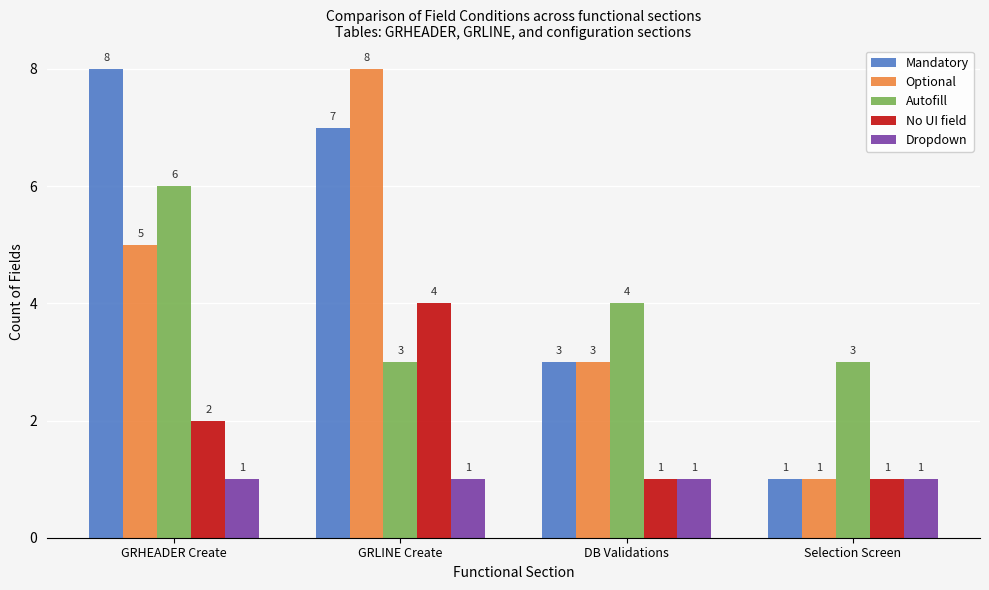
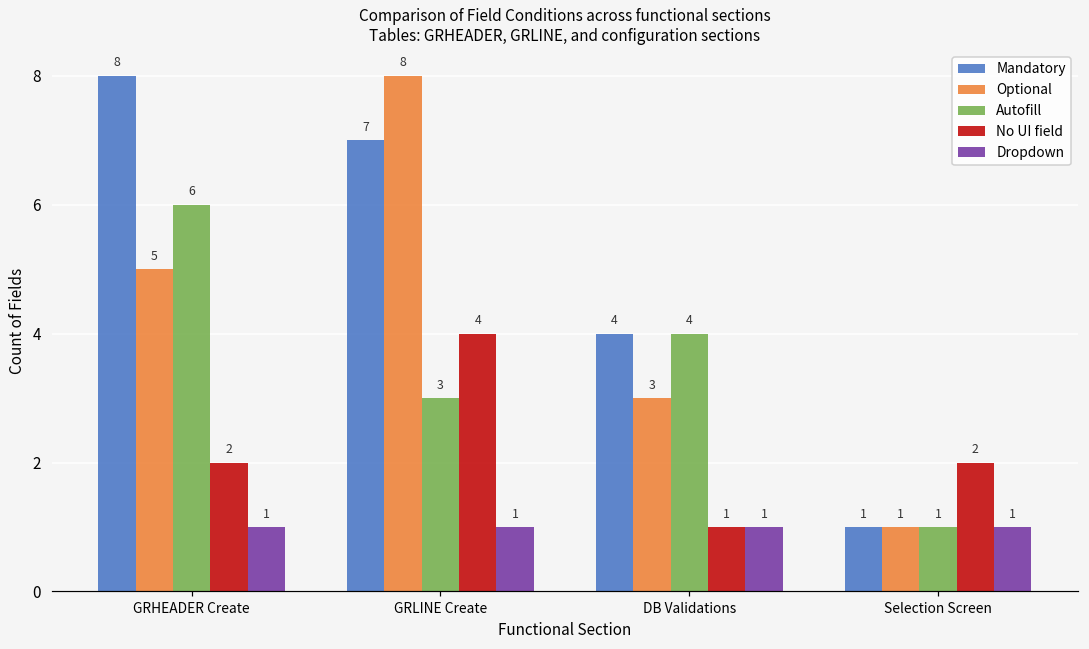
  {
    "Mandatory": {
      "GRHEADER Create": 8,
      "GRLINE Create": 7,
-     "DB Validations": 3,
+     "DB Validations": 4,
      "Selection Screen": 1
    },
    "Optional": {
      "GRHEADER Create": 5,
      "GRLINE Create": 8,
      "DB Validations": 3,
      "Selection Screen": 1
    },
    "Autofill": {
      "GRHEADER Create": 6,
      "GRLINE Create": 3,
      "DB Validations": 4,
-     "Selection Screen": 3
+     "Selection Screen": 1
    },
    "No UI field": {
      "GRHEADER Create": 2,
      "GRLINE Create": 4,
      "DB Validations": 1,
-     "Selection Screen": 1
+     "Selection Screen": 2
    },
    "Dropdown": {
      "GRHEADER Create": 1,
      "GRLINE Create": 1,
      "DB Validations": 1,
      "Selection Screen": 1
    }
  }
